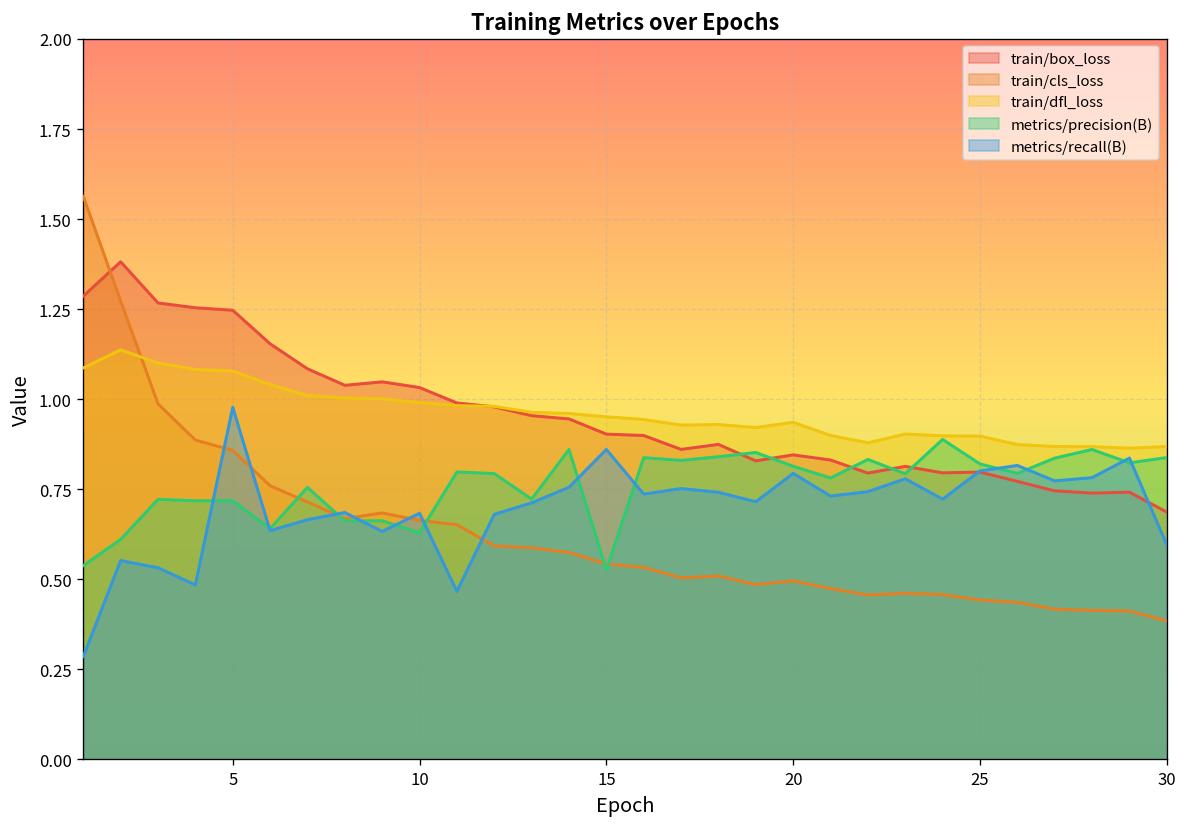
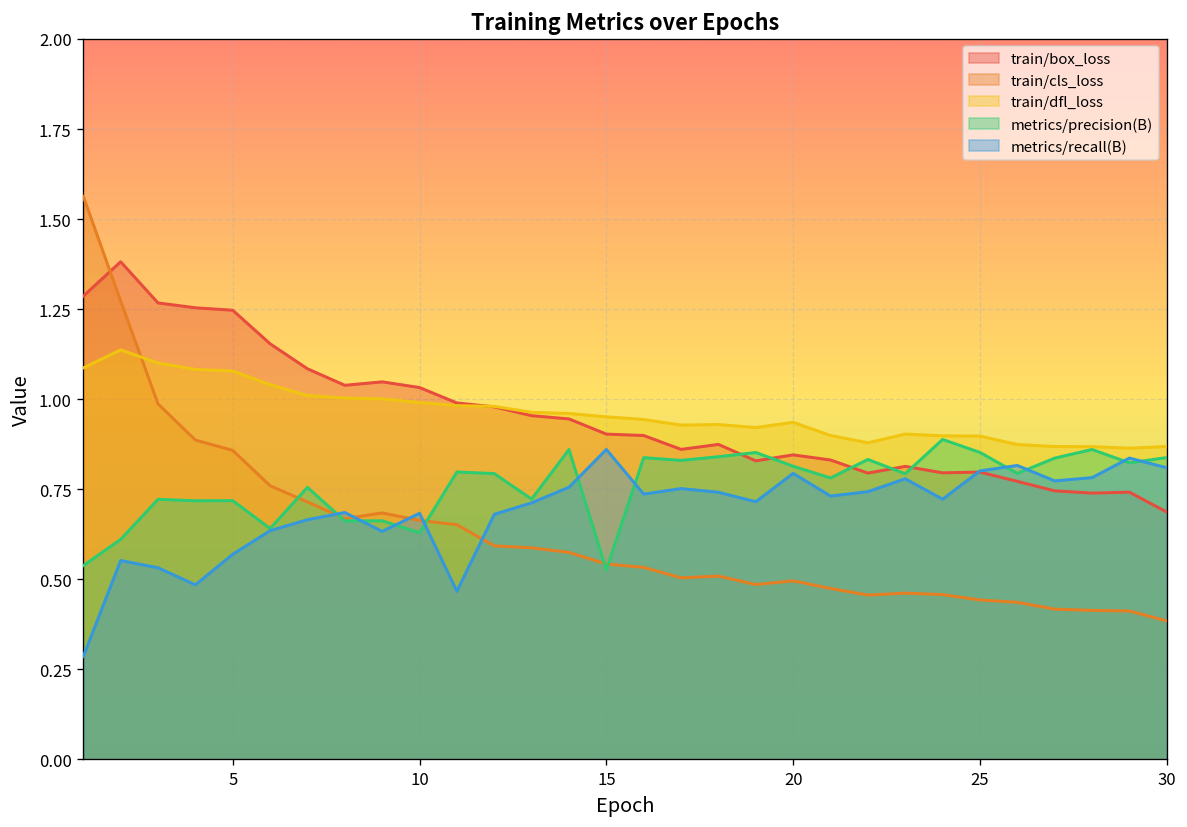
  {
    "metrics/precision(B)": {
      "5": 0.72,
      "10": 0.63,
      "15": 0.53,
      "20": 0.81,
-     "25": 0.82,
+     "25": 0.85,
      "30": 0.84
    },
    "metrics/recall(B)": {
-     "5": 0.98,
+     "5": 0.57,
      "10": 0.68,
      "15": 0.86,
      "20": 0.79,
-     "30": 0.60
+     "30": 0.81
    }
  }
